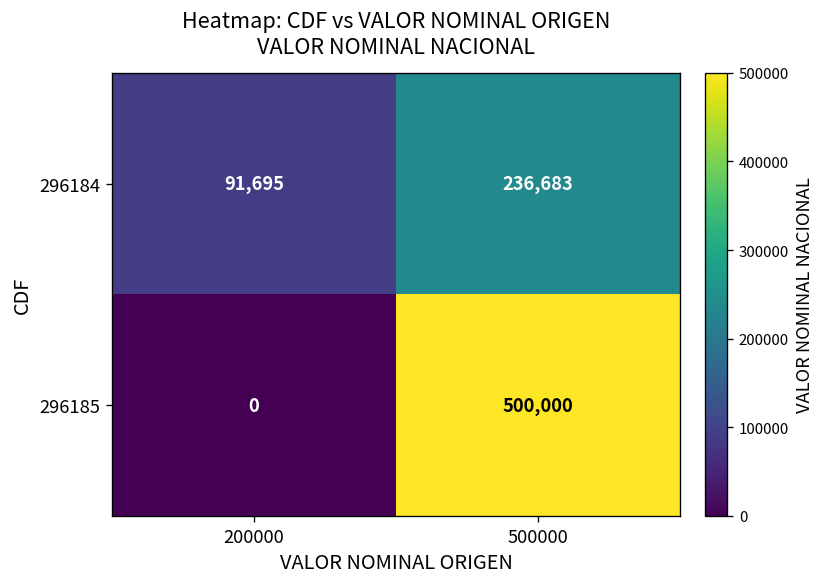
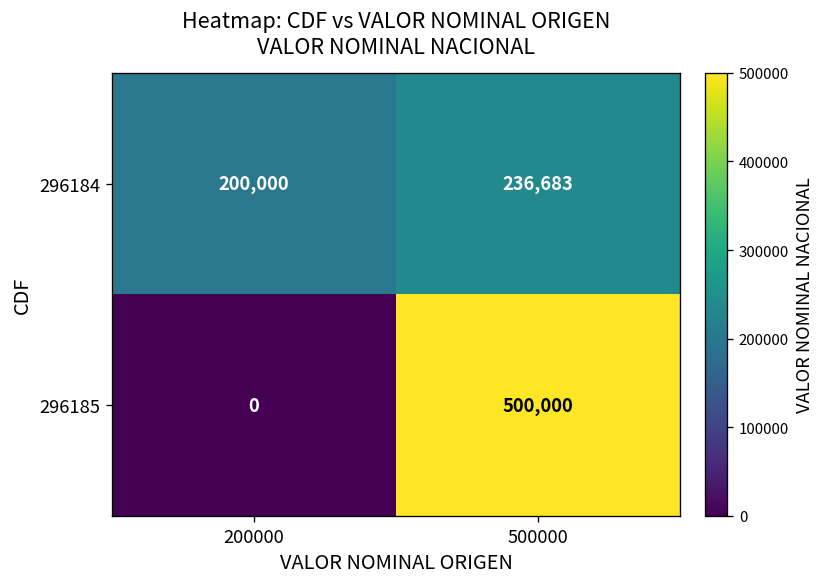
  {
    "296184": {
-     "200000": "91,695",
+     "200000": "200,000",
      "500000": "236,683"
    },
    "296185": {
      "200000": "0",
      "500000": "500,000"
    }
  }
